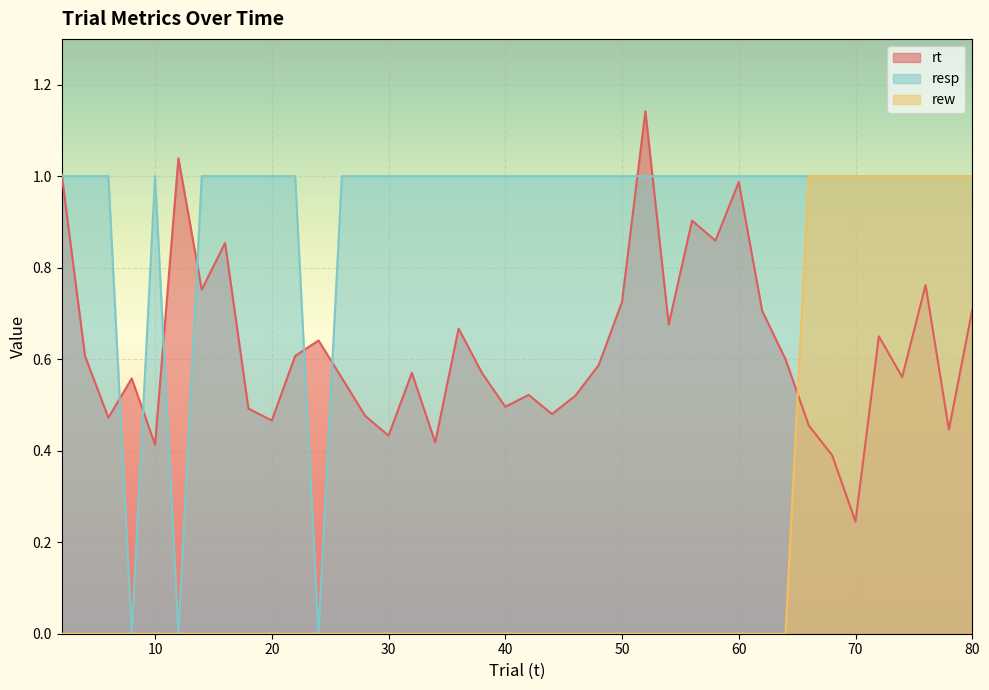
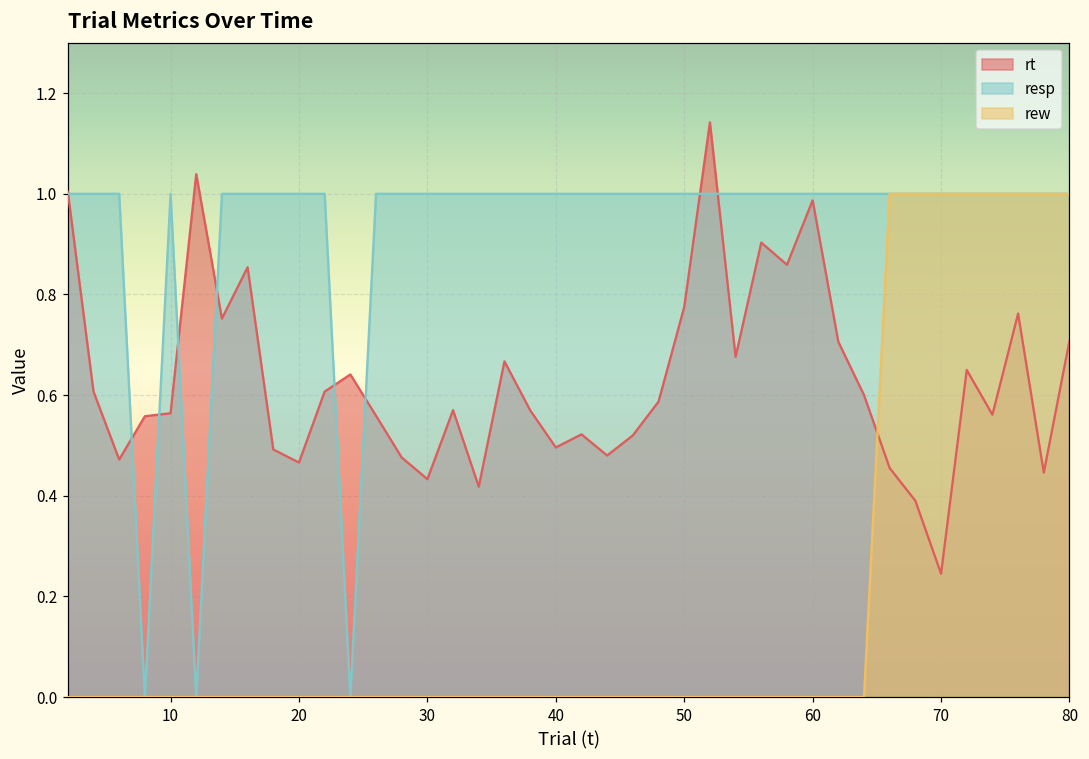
  {
    "rt": {
-     "10": 0.41,
+     "10": 0.56,
      "20": 0.47,
      "30": 0.43,
      "40": 0.50,
-     "50": 0.73,
+     "50": 0.78,
      "60": 0.99,
      "70": 0.25,
      "80": 0.71
    },
    "resp": {
      "10": 1.00,
      "20": 1.00,
      "30": 1.00,
      "40": 1.00,
      "50": 1.00,
      "60": 1.00
    },
    "rew": {
      "10": 0.00,
      "20": 0.00,
      "30": 0.00,
      "40": 0.00,
      "50": 0.00,
      "60": 0.00
    }
  }
